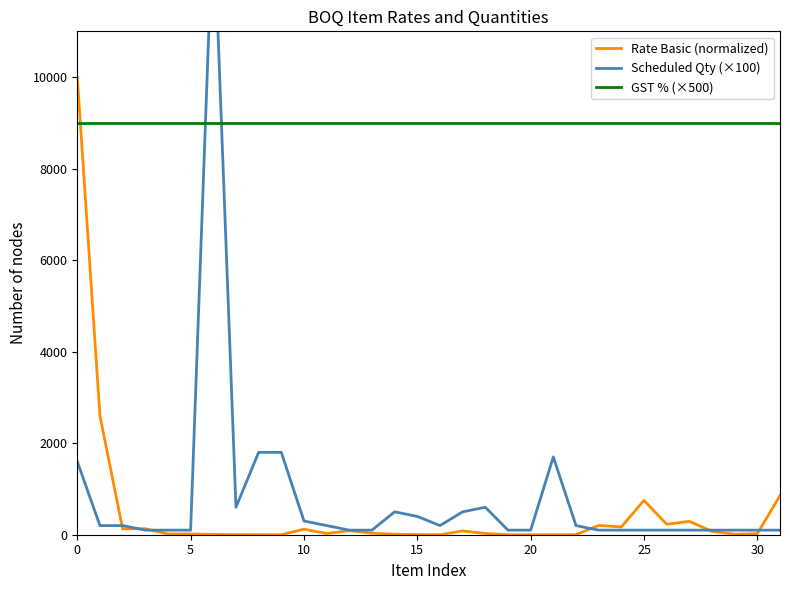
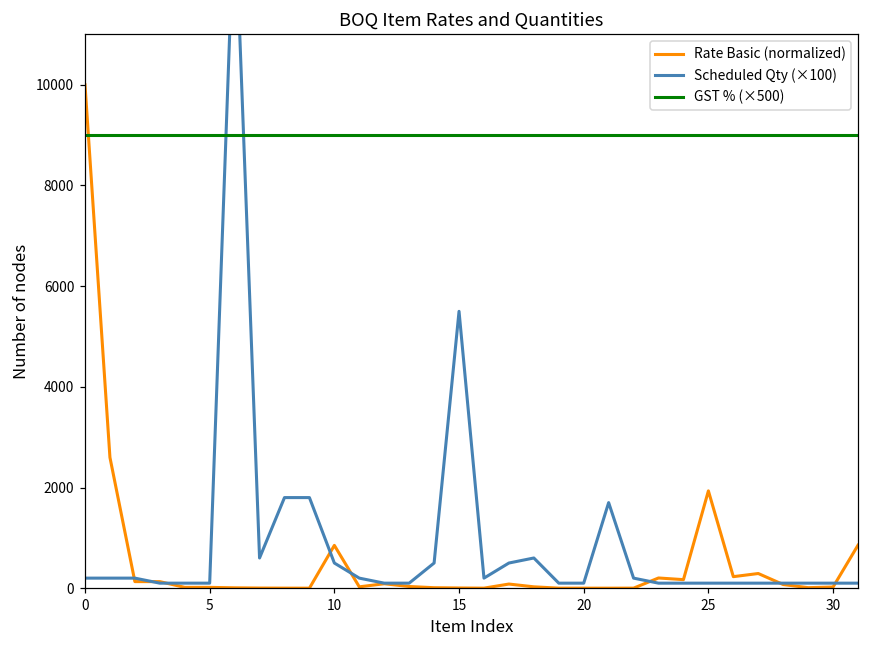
  {
    "Rate Basic (normalized)": {
      "0": 10000,
      "5": 0,
-     "10": 100,
+     "10": 900,
      "15": 0,
      "20": 0,
-     "25": 800,
+     "25": 1900,
      "30": 0
    },
    "Scheduled Qty (×100)": {
-     "0": 1600,
+     "0": 200,
      "5": 100,
-     "10": 300,
-     "15": 400,
+     "10": 500,
+     "15": 5500,
      "20": 100,
      "25": 100,
      "30": 100
    },
    "GST % (×500)": {
      "0": 9000,
      "5": 9000,
      "10": 9000,
      "15": 9000,
      "20": 9000,
      "25": 9000,
      "30": 9000
    }
  }
